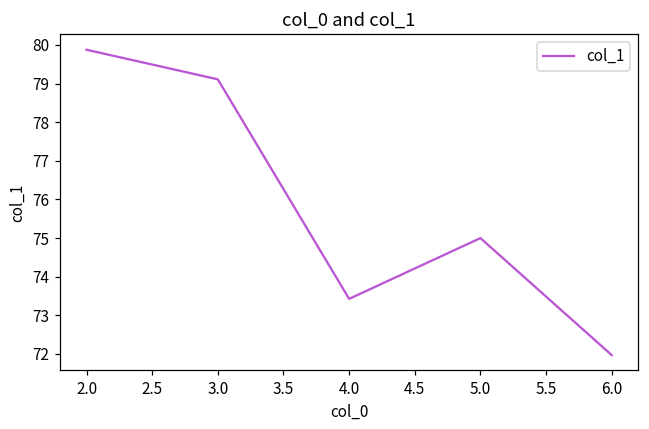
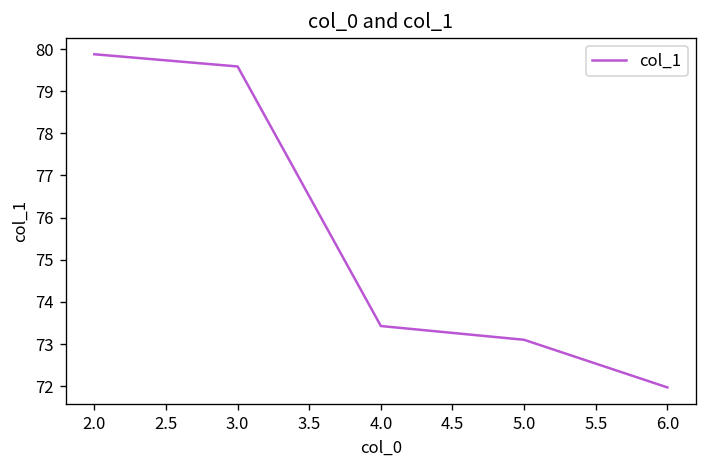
  {
    "2.0": 79.9,
-   "3.0": 79.1,
+   "3.0": 79.6,
    "4.0": 73.4,
-   "5.0": 75.0,
+   "5.0": 73.1,
    "6.0": 72.0
  }
